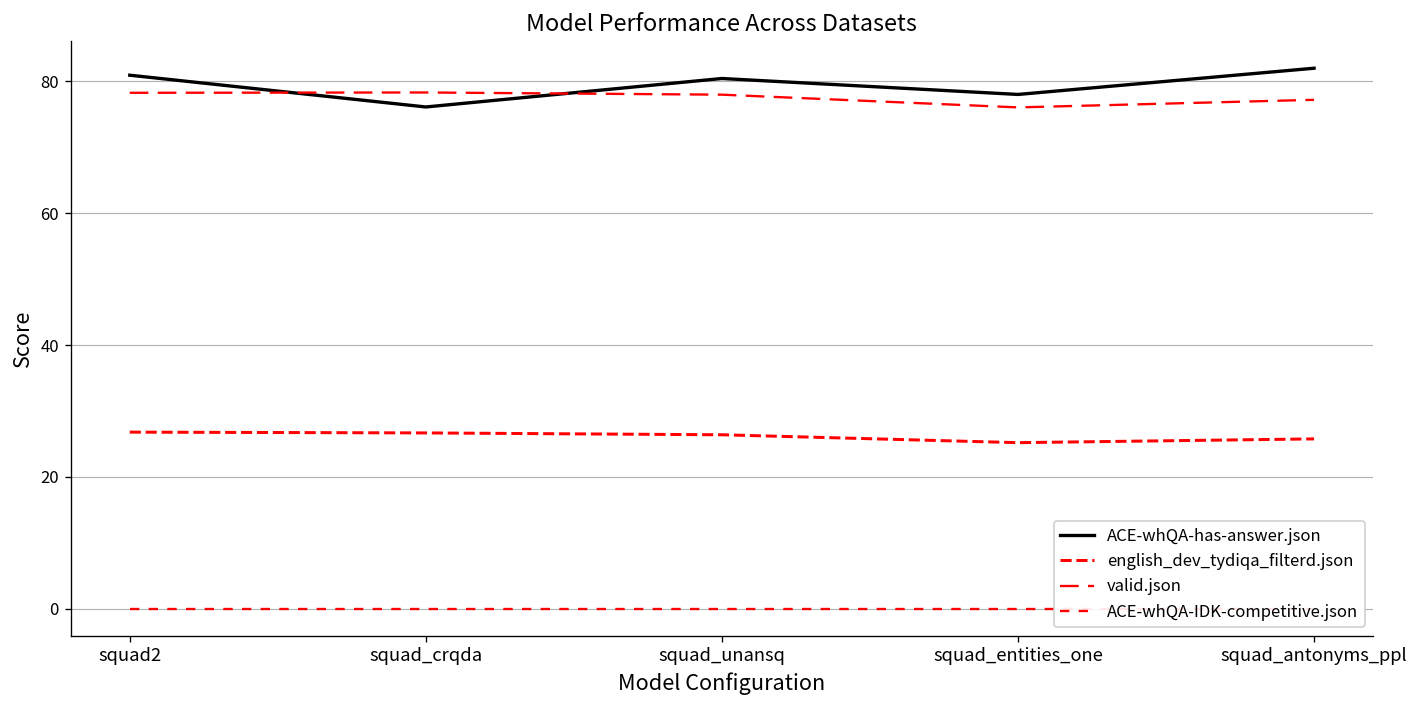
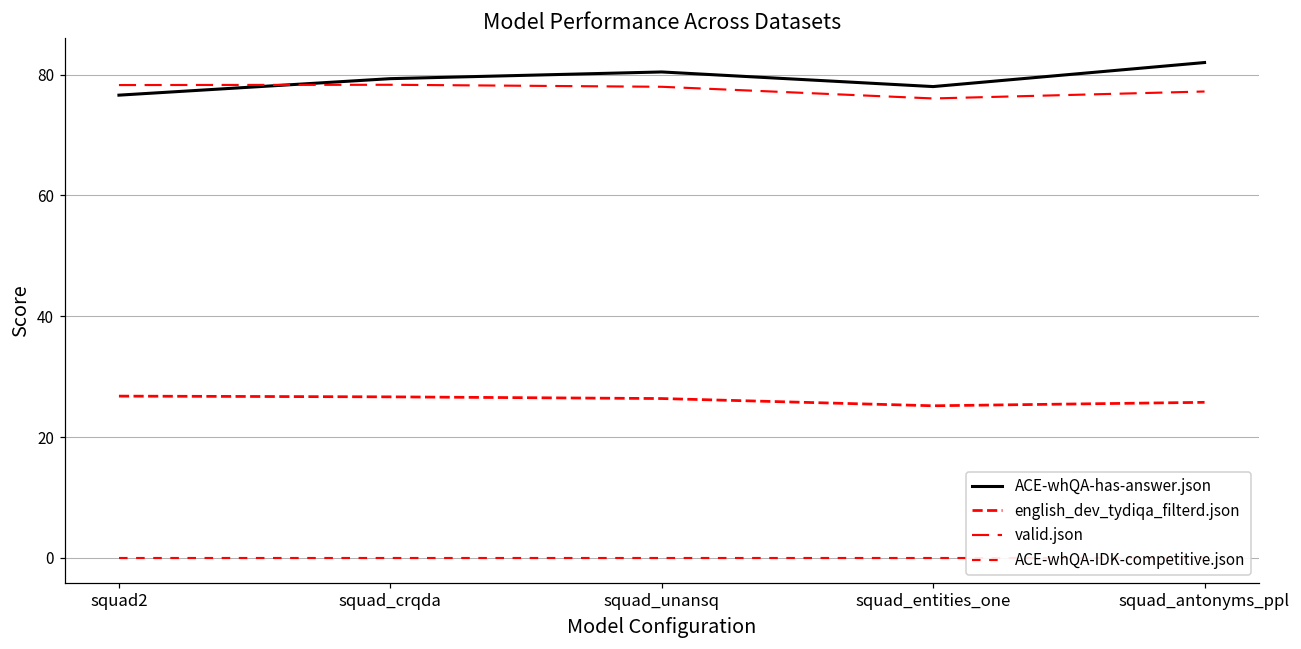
  {
    "ACE-whQA-has-answer.json": {
-     "squad2": 81,
-     "squad_crqda": 76,
+     "squad2": 77,
+     "squad_crqda": 79,
      "squad_unansq": 80,
      "squad_entities_one": 78,
      "squad_antonyms_ppl": 82
    }
  }
